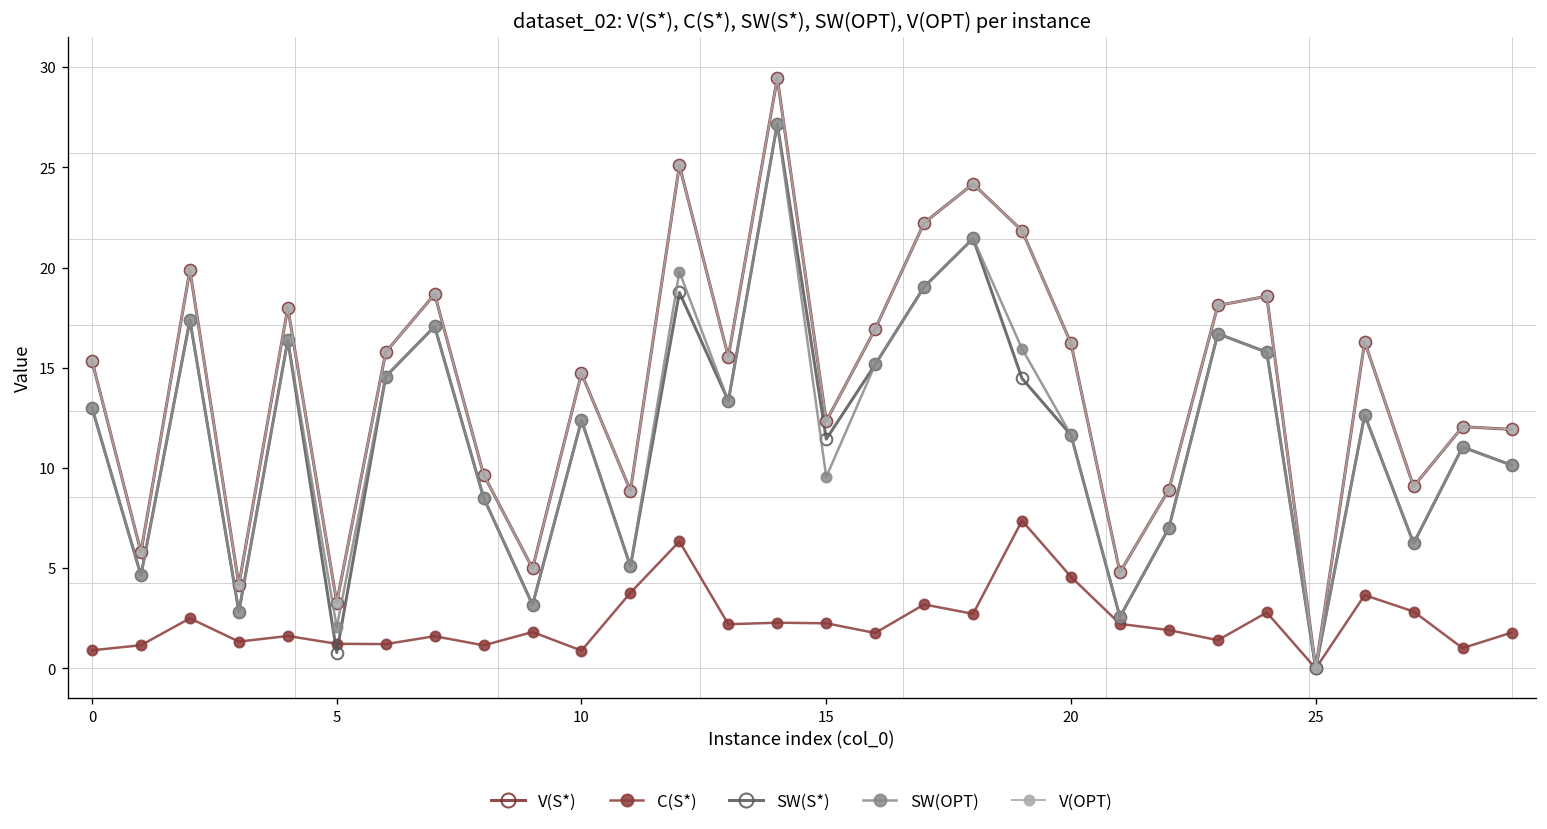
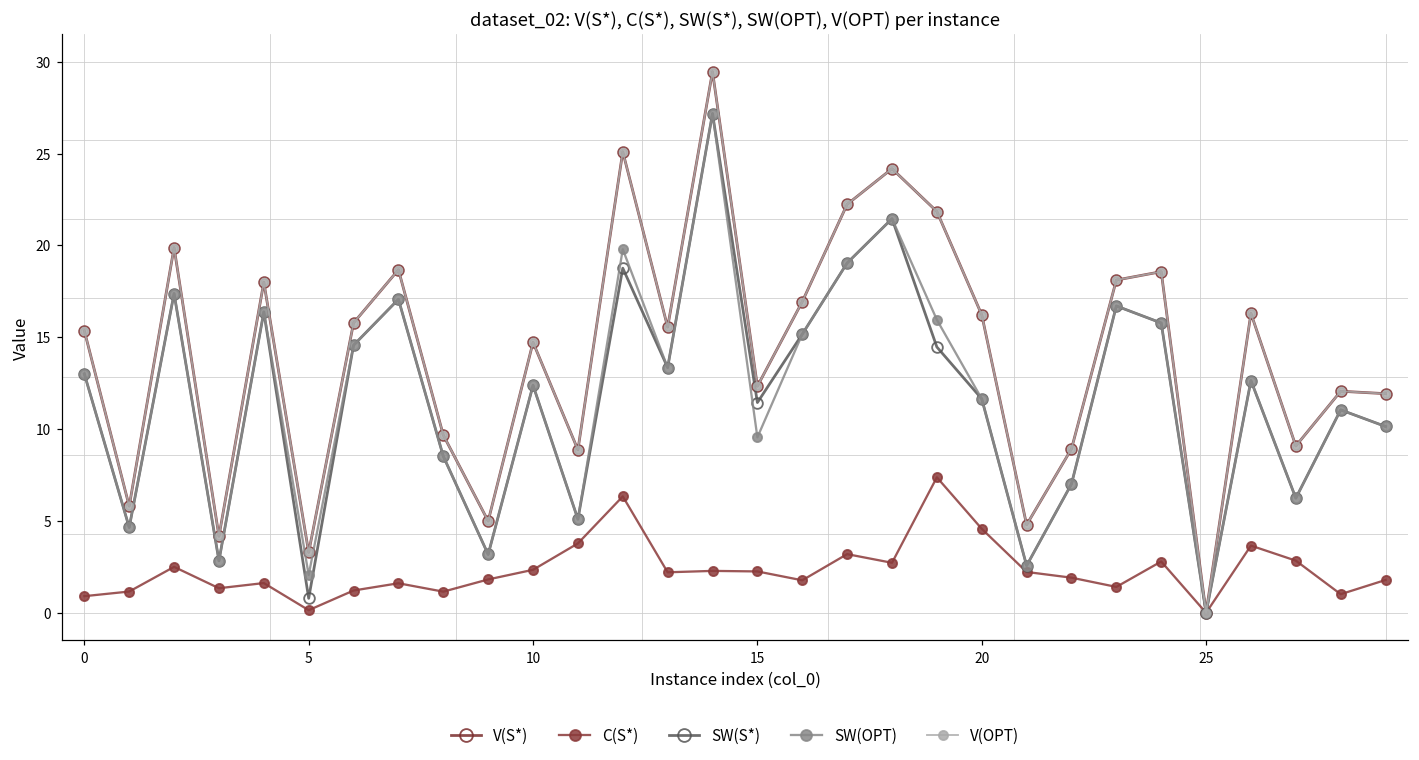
  {
    "C(S*)": {
      "0": 0.9,
-     "5": 1.2,
-     "10": 0.9,
+     "5": 0.1,
+     "10": 2.3,
      "15": 2.3,
      "20": 4.6
    },
    "SW(S*)": {
      "5": 0.8,
      "15": 11.4
    }
  }
